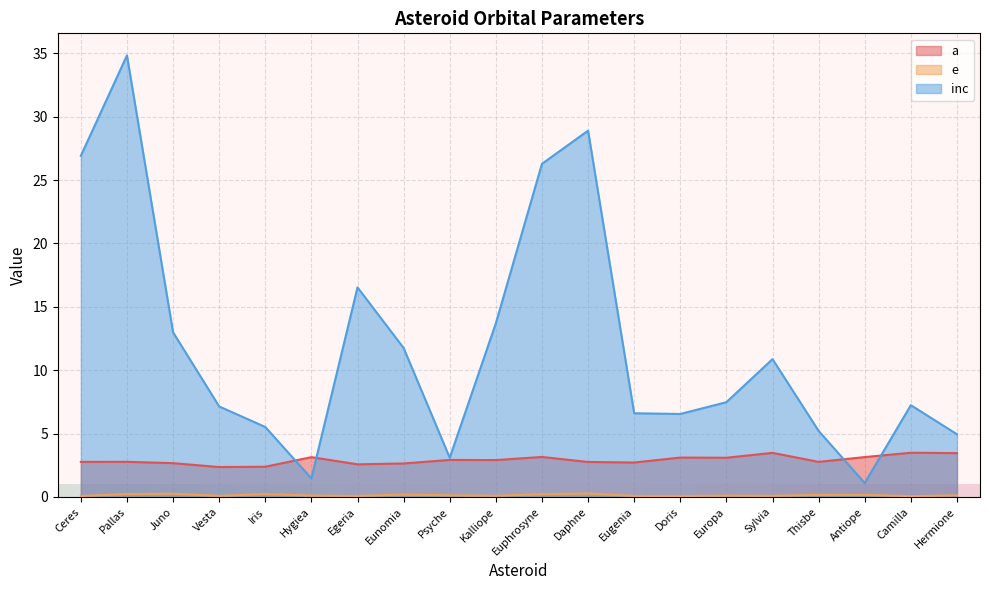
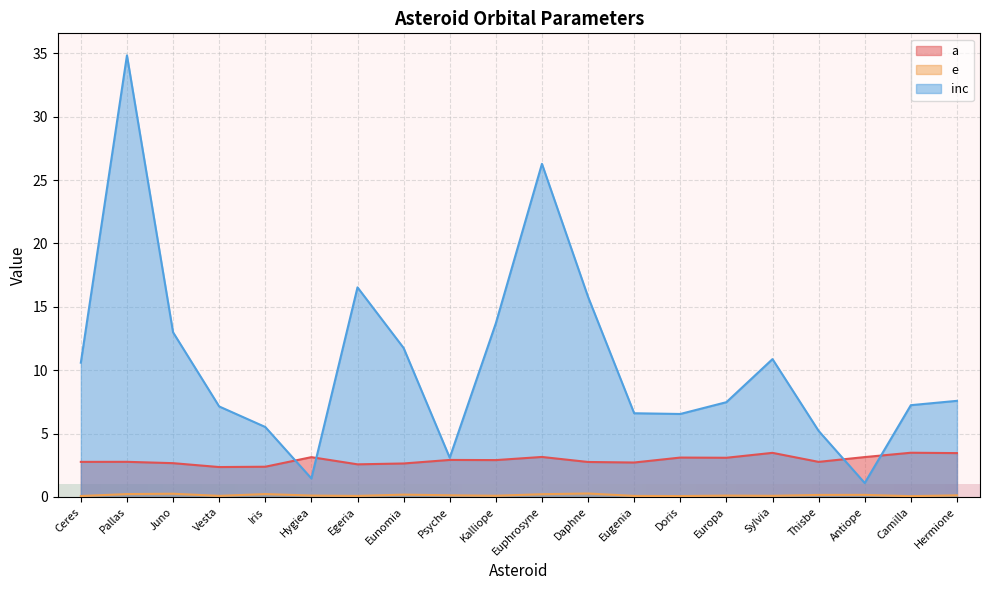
  {
    "inc": {
-     "Ceres": 26.9,
+     "Ceres": 10.6,
      "Pallas": 34.8,
      "Juno": 13.0,
      "Vesta": 7.1,
      "Iris": 5.5,
      "Hygiea": 1.5,
      "Egeria": 16.5,
      "Eunomia": 11.8,
      "Kalliope": 13.7,
      "Euphrosyne": 26.3,
-     "Daphne": 28.9,
+     "Daphne": 15.8,
      "Eugenia": 6.6,
      "Doris": 6.5,
      "Europa": 7.5,
      "Sylvia": 10.9,
      "Thisbe": 5.2,
      "Antiope": 1.1,
      "Camilla": 7.2,
-     "Hermione": 4.9
+     "Hermione": 7.6
    }
  }
